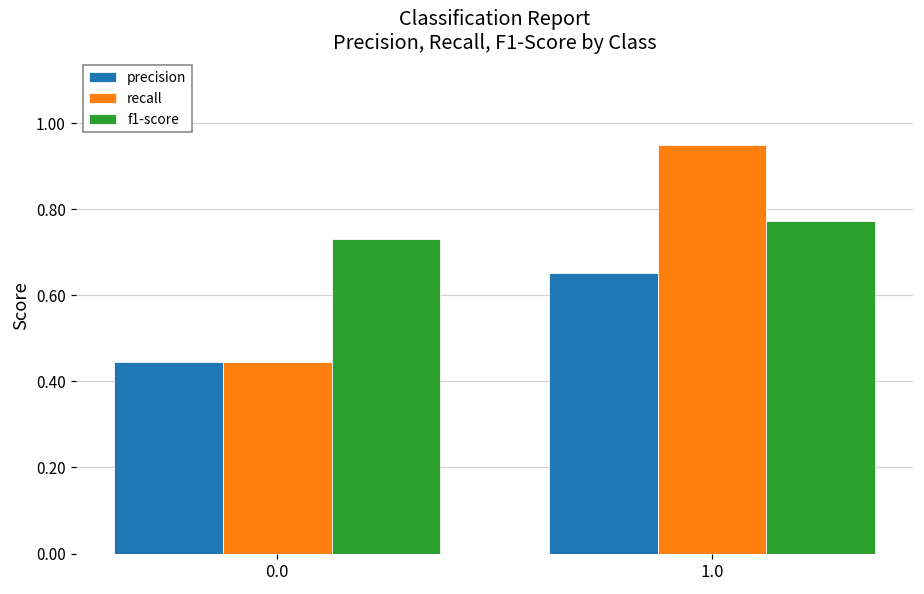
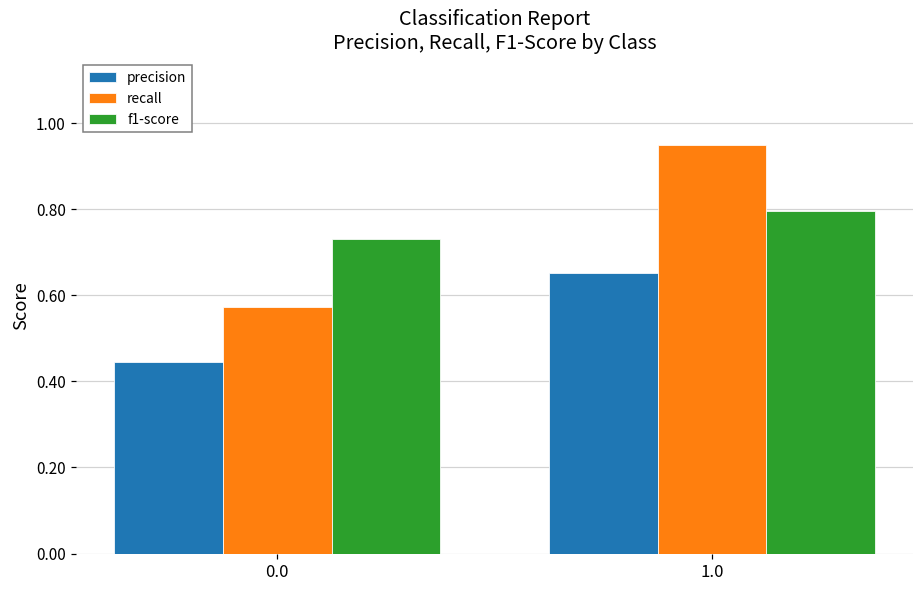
  {
    "precision": {
      "0.0": 0.45,
      "1.0": 0.65
    },
    "recall": {
-     "0.0": 0.45,
+     "0.0": 0.57,
      "1.0": 0.95
    },
    "f1-score": {
      "0.0": 0.73,
-     "1.0": 0.77
+     "1.0": 0.80
    }
  }
